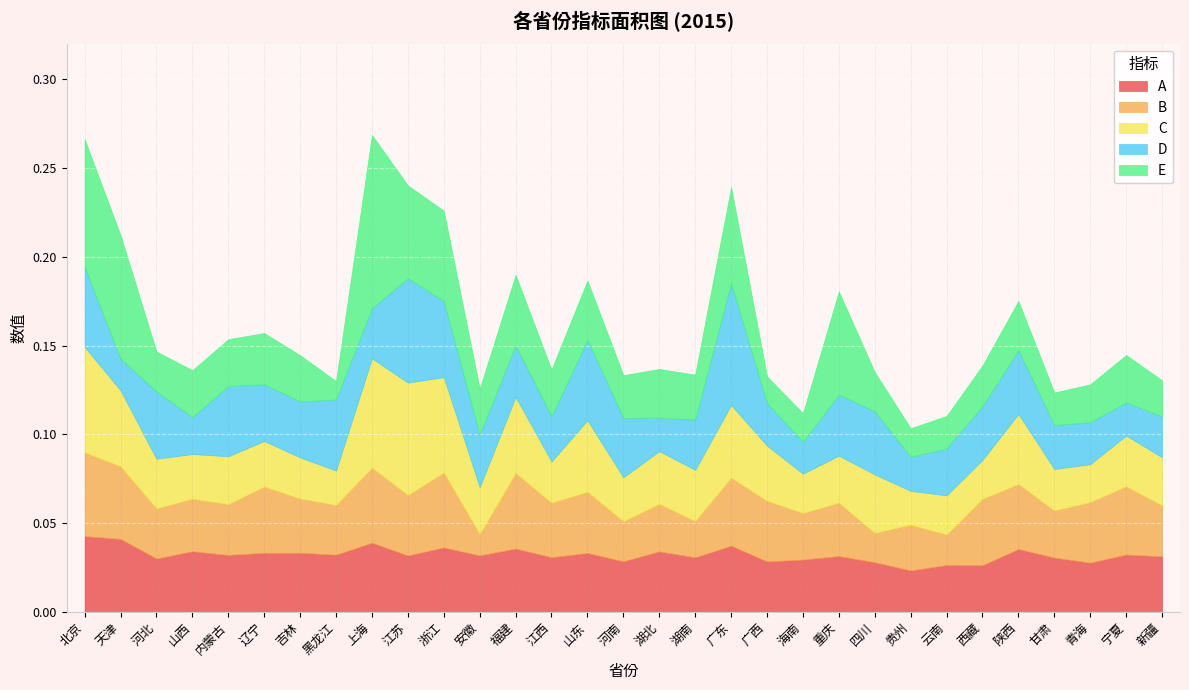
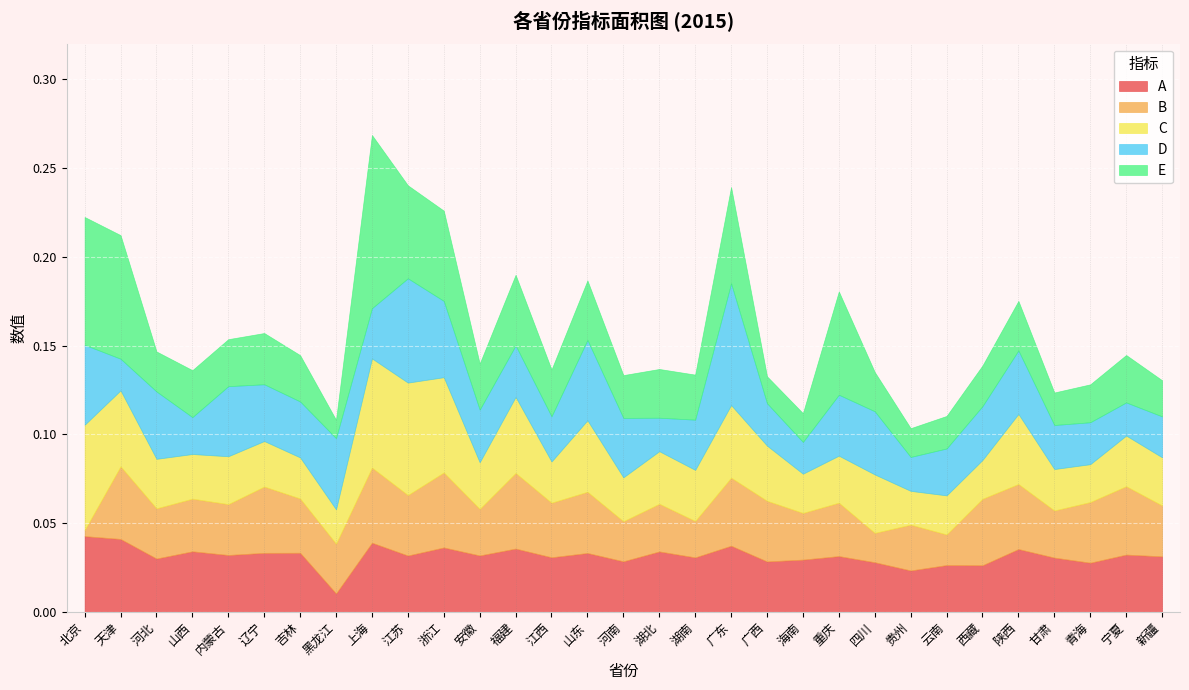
  {
    "A": {
      "北京": 0.043,
      "天津": 0.041,
      "河北": 0.030,
      "山西": 0.034,
      "内蒙古": 0.032,
      "辽宁": 0.033,
      "吉林": 0.033,
-     "黑龙江": 0.032,
+     "黑龙江": 0.010,
      "上海": 0.039,
      "江苏": 0.032,
      "浙江": 0.036,
      "安徽": 0.032,
      "福建": 0.036,
      "江西": 0.031,
      "山东": 0.033,
      "河南": 0.029,
      "湖北": 0.034,
      "湖南": 0.031,
      "广东": 0.037,
      "广西": 0.028,
      "海南": 0.030,
      "重庆": 0.031,
      "四川": 0.028,
      "贵州": 0.023,
      "云南": 0.026,
      "西藏": 0.026,
      "陕西": 0.035,
      "甘肃": 0.031,
      "青海": 0.028,
      "宁夏": 0.032,
      "新疆": 0.031
    },
    "B": {
-     "北京": 0.047,
+     "北京": 0.003,
      "天津": 0.041,
      "河北": 0.028,
      "山西": 0.030,
      "内蒙古": 0.029,
      "辽宁": 0.037,
      "吉林": 0.031,
      "黑龙江": 0.028,
      "上海": 0.042,
      "江苏": 0.034,
      "浙江": 0.042,
-     "安徽": 0.012,
+     "安徽": 0.026,
      "福建": 0.043,
      "江西": 0.031,
      "山东": 0.034,
      "河南": 0.023,
      "湖北": 0.027,
      "湖南": 0.020,
      "广东": 0.038,
      "广西": 0.034,
      "海南": 0.026,
      "重庆": 0.030,
      "四川": 0.017,
      "贵州": 0.026,
      "云南": 0.017,
      "西藏": 0.037,
      "陕西": 0.037,
      "甘肃": 0.027,
      "青海": 0.034,
      "宁夏": 0.039,
      "新疆": 0.029
    },
    "C": {
      "北京": 0.059,
      "天津": 0.043,
      "河北": 0.028,
      "山西": 0.025,
      "内蒙古": 0.027,
      "辽宁": 0.026,
      "吉林": 0.023,
      "黑龙江": 0.019,
      "上海": 0.061,
      "江苏": 0.063,
      "浙江": 0.054,
      "安徽": 0.026,
      "福建": 0.043,
      "江西": 0.023,
      "山东": 0.040,
      "河南": 0.025,
      "湖北": 0.030,
      "湖南": 0.029,
      "广东": 0.041,
      "广西": 0.031,
      "海南": 0.022,
      "重庆": 0.026,
      "四川": 0.033,
      "贵州": 0.019,
      "云南": 0.022,
      "西藏": 0.022,
      "陕西": 0.039,
      "甘肃": 0.023,
      "青海": 0.021,
      "宁夏": 0.028,
      "新疆": 0.027
    },
    "D": {
      "北京": 0.045,
      "天津": 0.018,
      "河北": 0.038,
      "山西": 0.021,
      "内蒙古": 0.039,
      "辽宁": 0.032,
      "吉林": 0.032,
      "黑龙江": 0.040,
      "上海": 0.028,
      "江苏": 0.059,
      "浙江": 0.043,
      "安徽": 0.030,
      "福建": 0.029,
      "江西": 0.025,
      "山东": 0.045,
      "河南": 0.033,
      "湖北": 0.019,
      "湖南": 0.028,
      "广东": 0.069,
      "广西": 0.024,
      "海南": 0.018,
      "重庆": 0.034,
      "四川": 0.036,
      "贵州": 0.019,
      "云南": 0.026,
      "西藏": 0.030,
      "陕西": 0.036,
      "甘肃": 0.025,
      "青海": 0.024,
      "宁夏": 0.019,
      "新疆": 0.023
    },
    "E": {
      "北京": 0.072,
      "天津": 0.070,
      "河北": 0.022,
      "山西": 0.026,
      "内蒙古": 0.026,
      "辽宁": 0.029,
      "吉林": 0.026,
      "黑龙江": 0.010,
      "上海": 0.097,
      "江苏": 0.052,
      "浙江": 0.051,
      "安徽": 0.026,
      "福建": 0.040,
      "江西": 0.026,
      "山东": 0.033,
      "河南": 0.024,
      "湖北": 0.027,
      "湖南": 0.025,
      "广东": 0.054,
      "广西": 0.015,
      "海南": 0.016,
      "重庆": 0.058,
      "四川": 0.022,
      "贵州": 0.016,
      "云南": 0.018,
      "西藏": 0.023,
      "陕西": 0.028,
      "甘肃": 0.018,
      "青海": 0.021,
      "宁夏": 0.027,
      "新疆": 0.020
    }
  }
